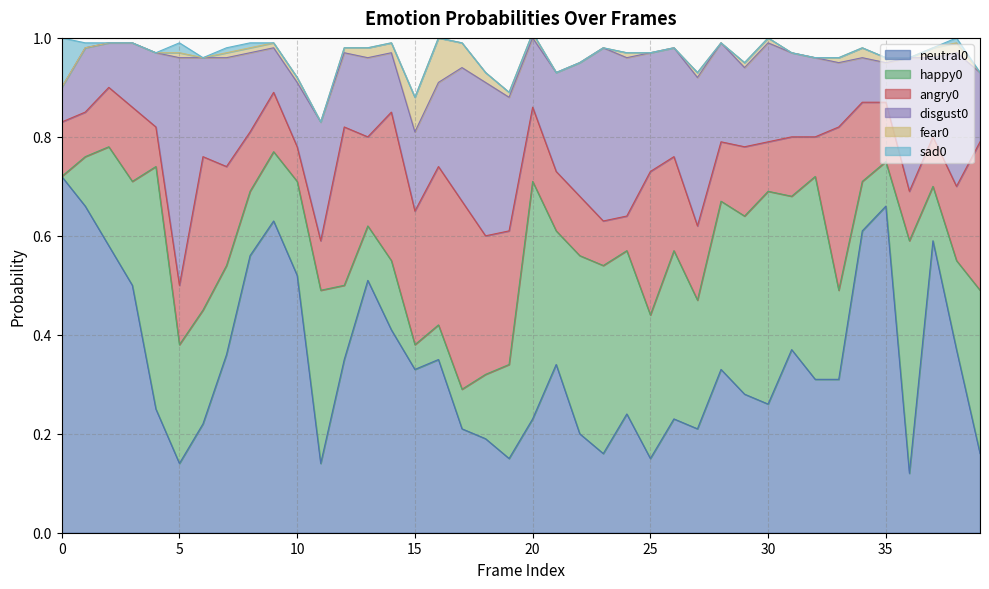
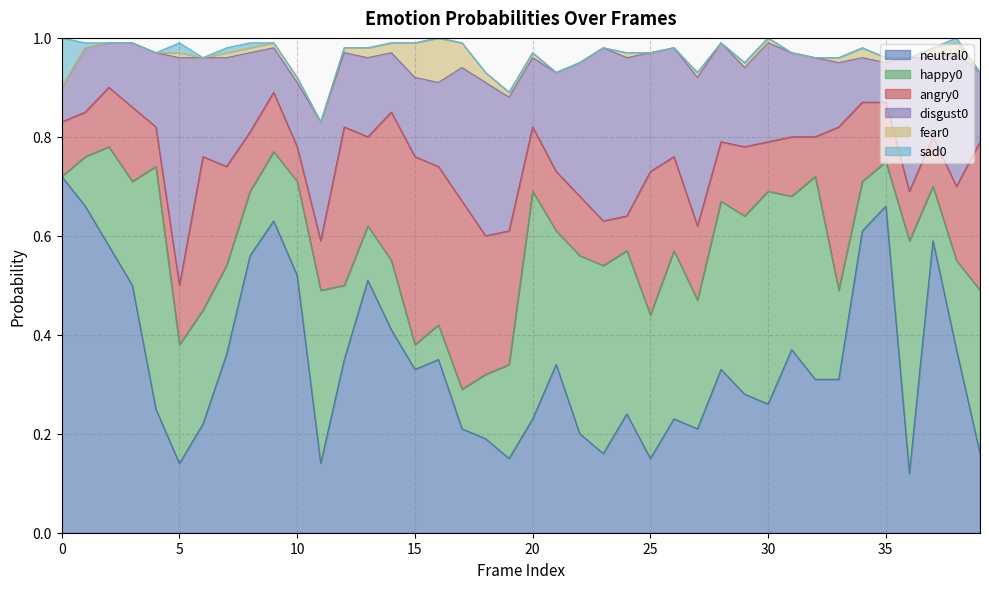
  {
    "happy0": {
      "5": 0.24,
      "10": 0.19,
      "15": 0.05,
-     "20": 0.48,
+     "20": 0.46,
      "25": 0.29,
      "30": 0.43
    },
    "angry0": {
      "0": 0.11,
      "5": 0.12,
      "10": 0.07,
-     "15": 0.27,
-     "20": 0.15,
+     "15": 0.38,
+     "20": 0.13,
      "25": 0.29,
      "30": 0.10
    },
    "fear0": {
      "5": 0.01
    },
    "sad0": {
      "0": 0.10,
      "5": 0.02
    }
  }
